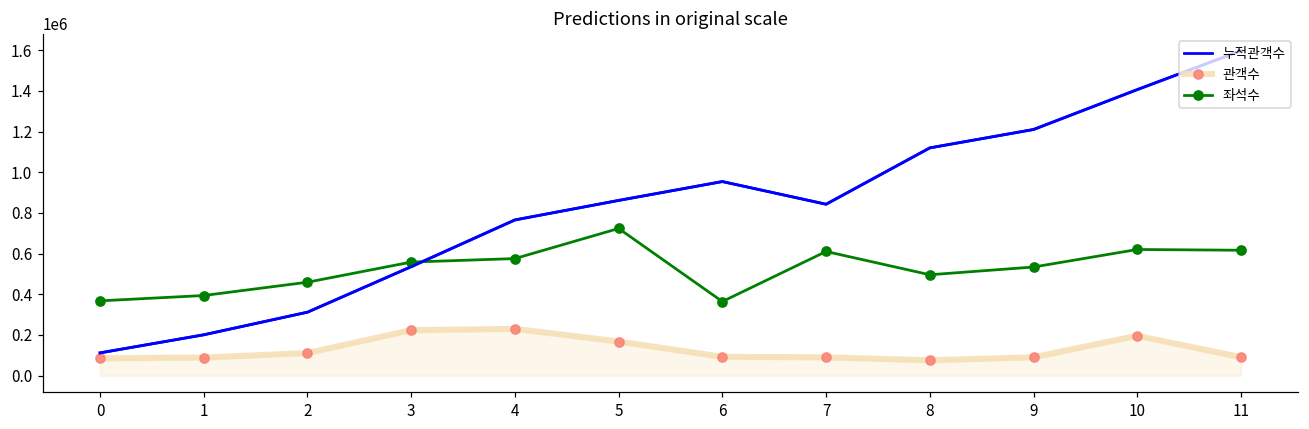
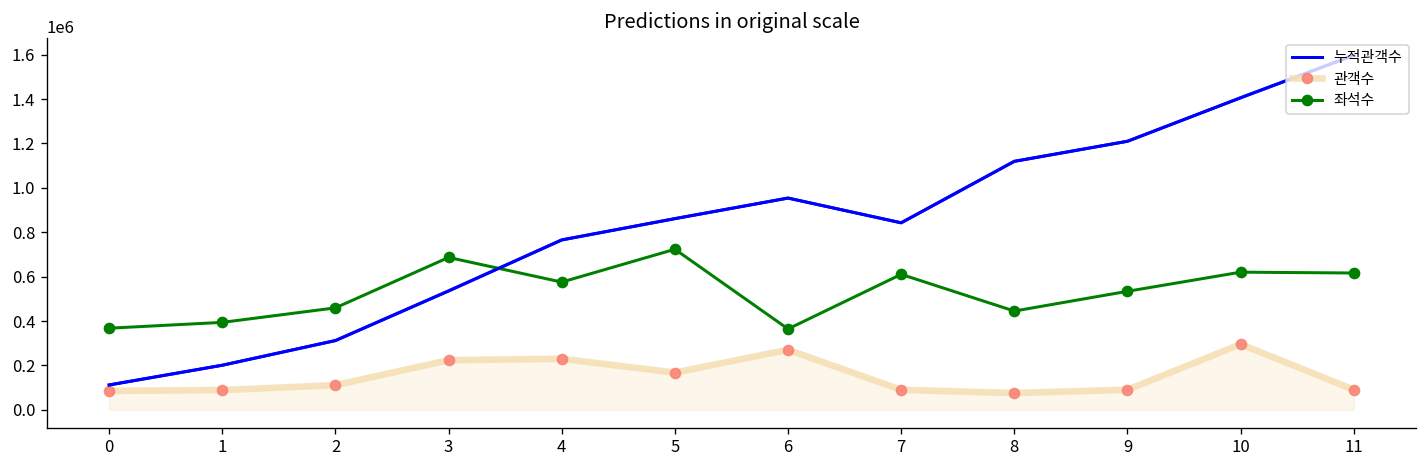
  {
    "누적관객수": {
      "0": 110000,
      "1": 200000,
      "2": 310000,
      "3": 540000,
      "4": 770000,
      "5": 860000,
      "6": 950000,
      "7": 840000,
      "8": 1120000,
      "9": 1210000,
      "10": 1410000
    },
    "관객수": {
      "0": 90000,
      "1": 90000,
      "2": 110000,
      "3": 220000,
      "4": 230000,
      "5": 170000,
-     "6": 90000,
+     "6": 270000,
      "7": 90000,
      "8": 80000,
      "9": 90000,
-     "10": 200000,
+     "10": 300000,
      "11": 90000
    },
    "좌석수": {
      "0": 370000,
      "1": 390000,
      "2": 460000,
-     "3": 560000,
+     "3": 690000,
      "4": 580000,
      "5": 720000,
      "6": 360000,
      "7": 610000,
-     "8": 500000,
+     "8": 440000,
      "9": 530000,
      "10": 620000,
      "11": 620000
    }
  }
